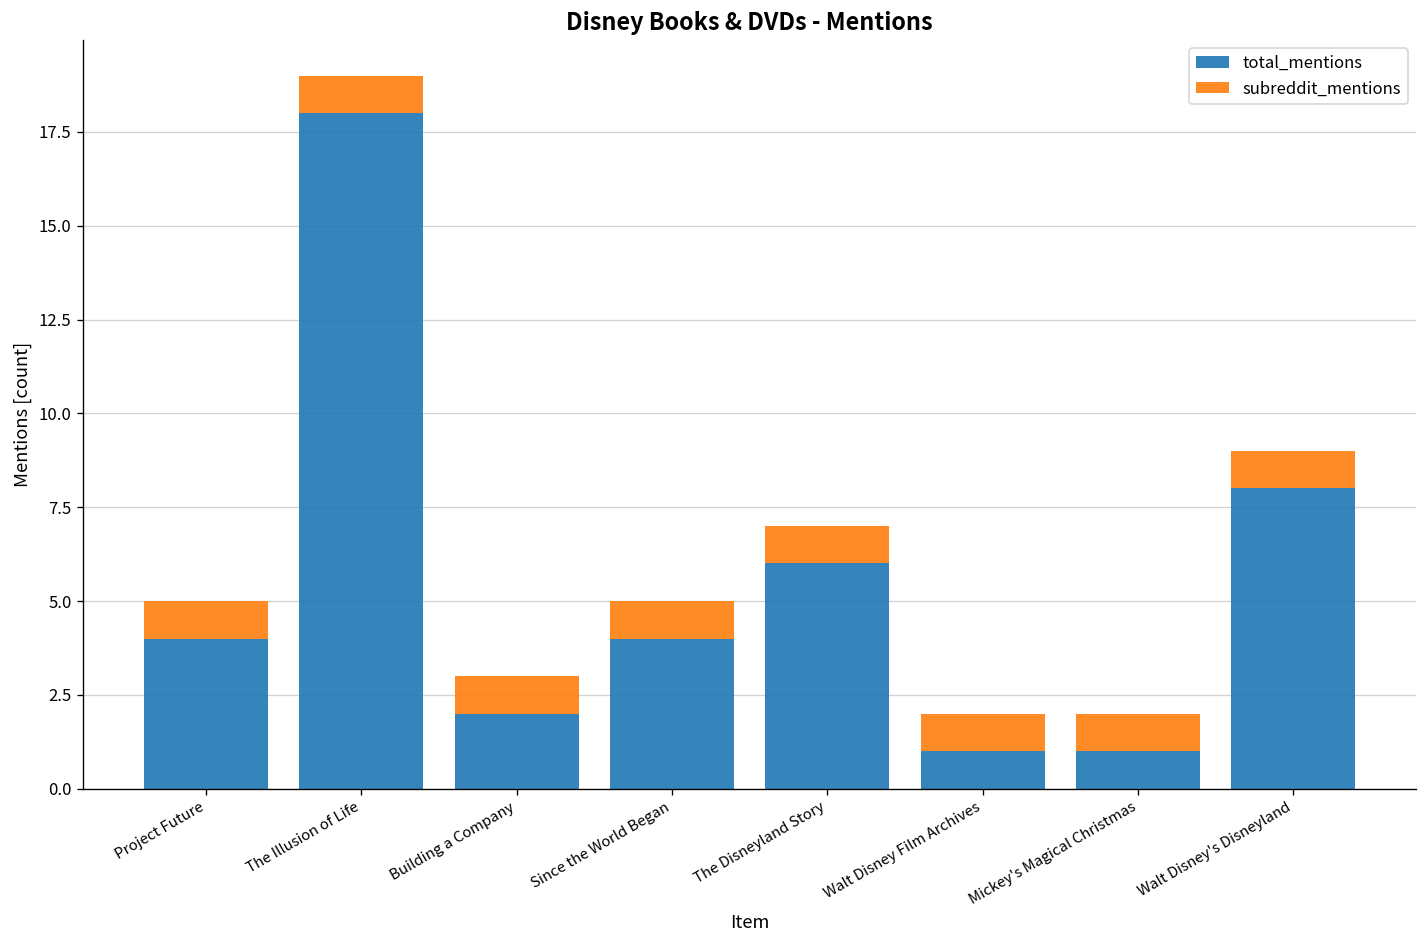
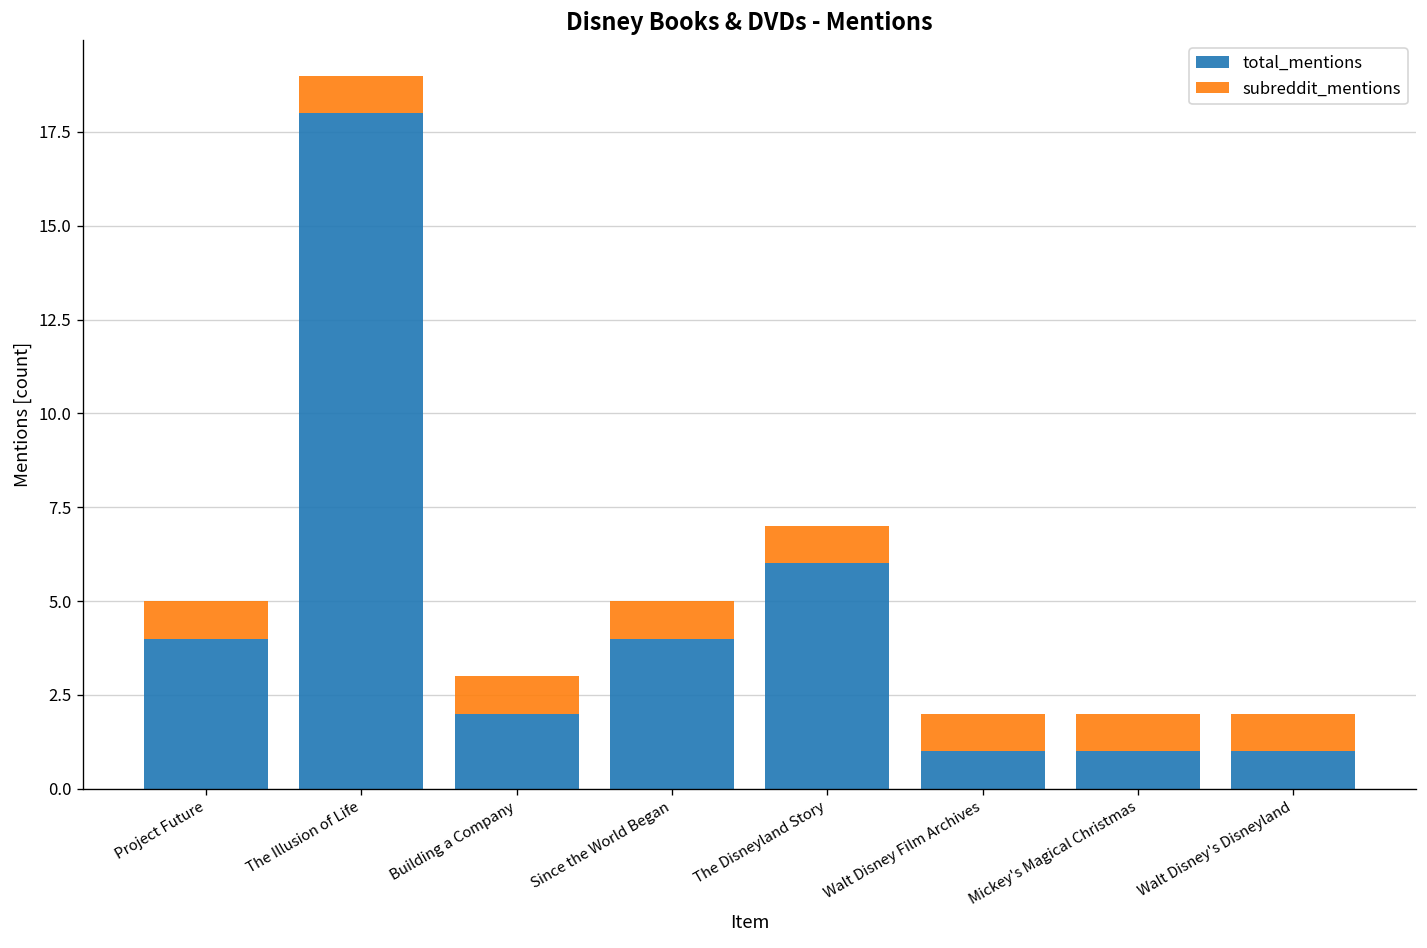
  {
    "total_mentions": {
      "Project Future": 4,
      "The Illusion of Life": 18,
      "Building a Company": 2,
      "Since the World Began": 4,
      "The Disneyland Story": 6,
      "Walt Disney Film Archives": 1,
      "Mickey's Magical Christmas": 1,
-     "Walt Disney's Disneyland": 8
+     "Walt Disney's Disneyland": 1
    },
    "subreddit_mentions": {
      "Project Future": 1,
      "The Illusion of Life": 1,
      "Building a Company": 1,
      "Since the World Began": 1,
      "The Disneyland Story": 1,
      "Walt Disney Film Archives": 1,
      "Mickey's Magical Christmas": 1,
      "Walt Disney's Disneyland": 1
    }
  }
